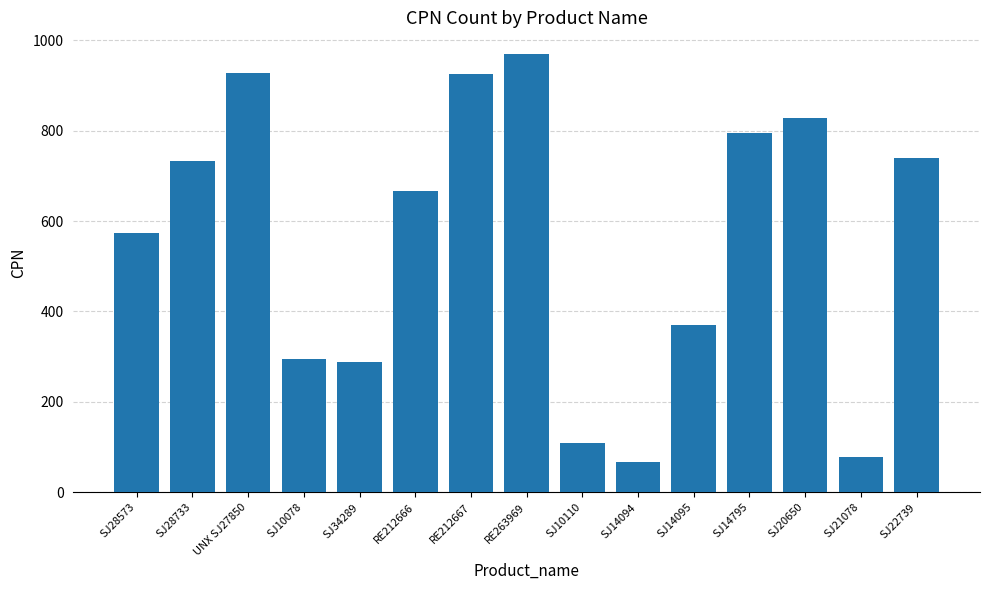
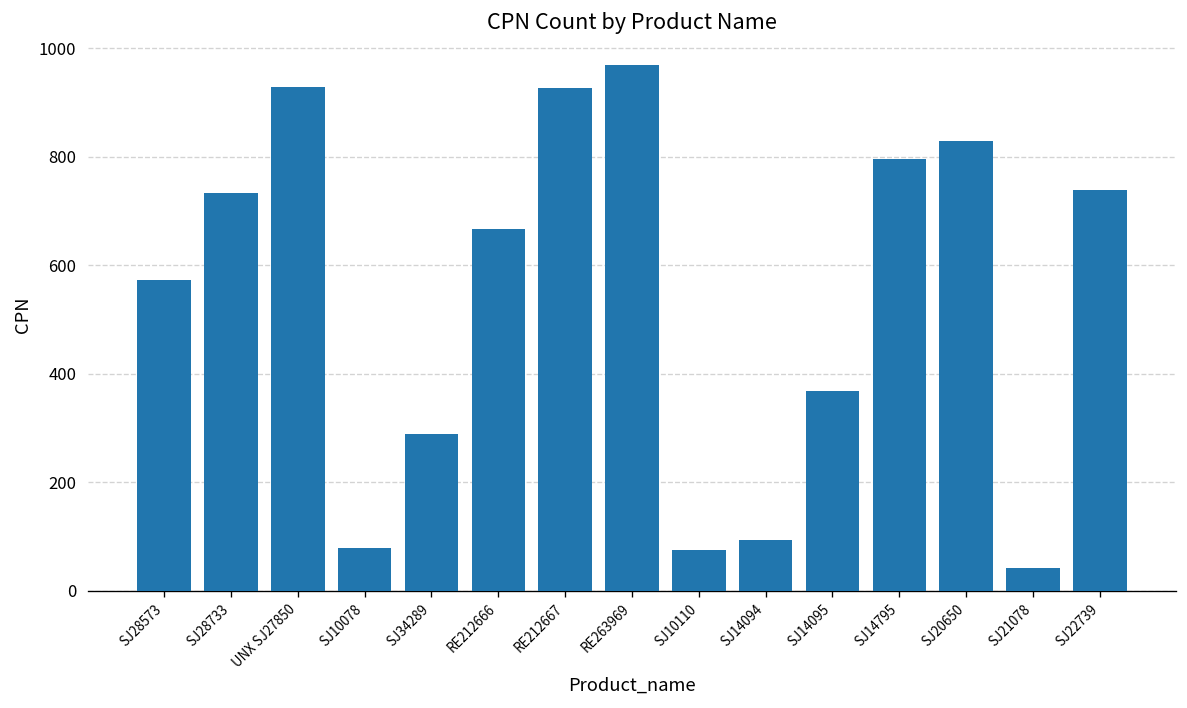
  {
    "SJ28573": 570,
    "SJ28733": 730,
    "UNX SJ27850": 930,
-   "SJ10078": 290,
+   "SJ10078": 80,
    "SJ34289": 290,
    "RE212666": 670,
    "RE212667": 930,
    "RE263969": 970,
-   "SJ10110": 110,
-   "SJ14094": 70,
+   "SJ10110": 80,
+   "SJ14094": 90,
    "SJ14095": 370,
    "SJ14795": 800,
    "SJ20650": 830,
-   "SJ21078": 80,
+   "SJ21078": 40,
    "SJ22739": 740
  }
